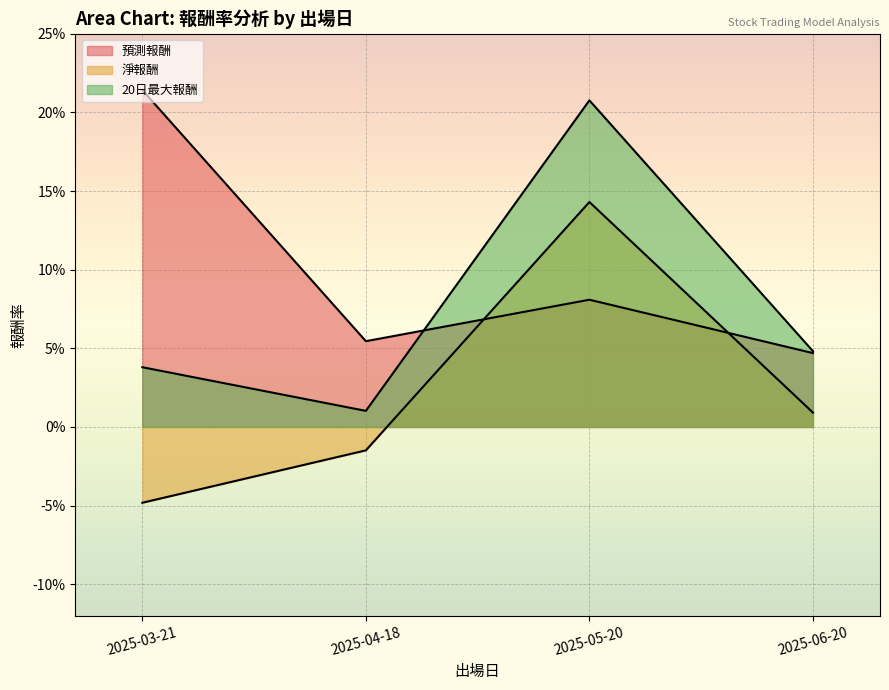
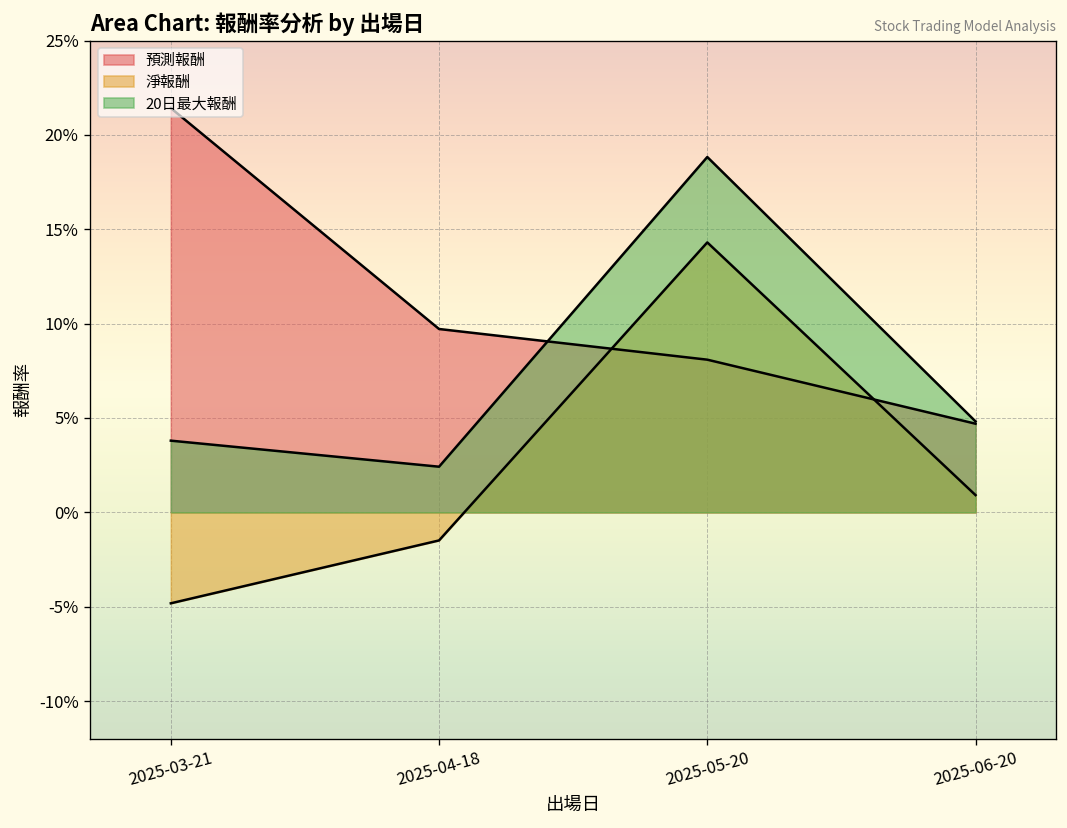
  {
    "預測報酬": {
-     "2025-04-18": "5.5%",
+     "2025-04-18": "9.7%",
      "2025-05-20": "8.1%"
    },
    "20日最大報酬": {
      "2025-03-21": "3.8%",
-     "2025-04-18": "1.0%",
-     "2025-05-20": "20.8%"
+     "2025-04-18": "2.4%",
+     "2025-05-20": "18.8%"
    }
  }
